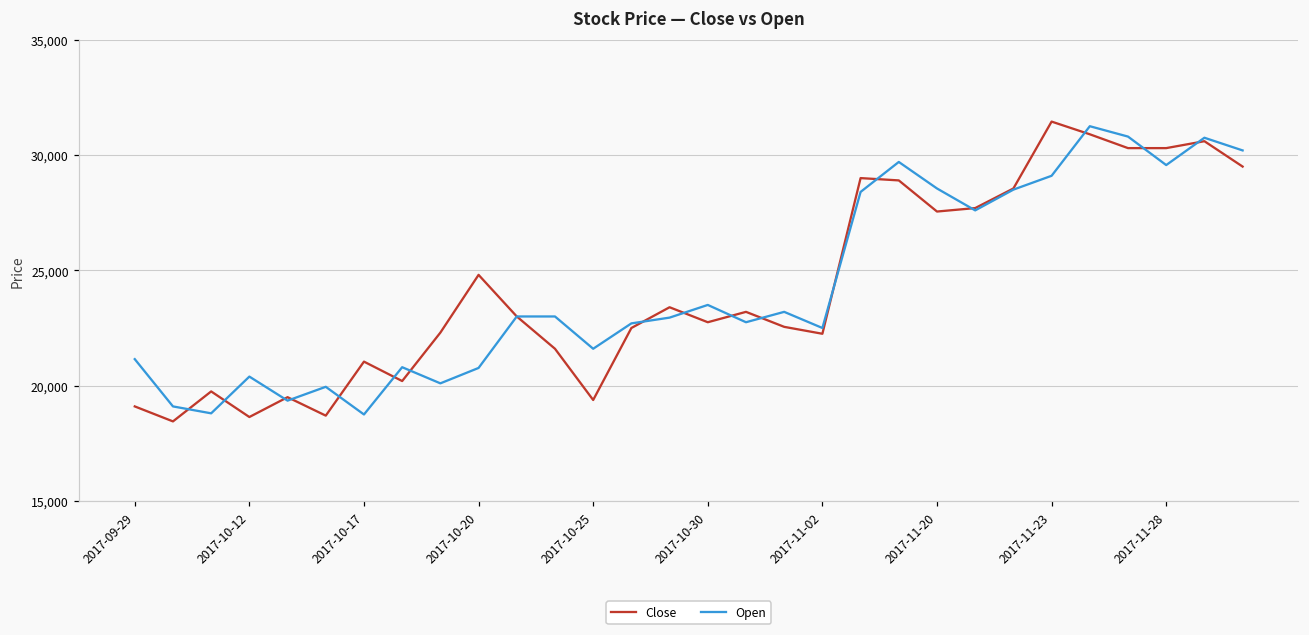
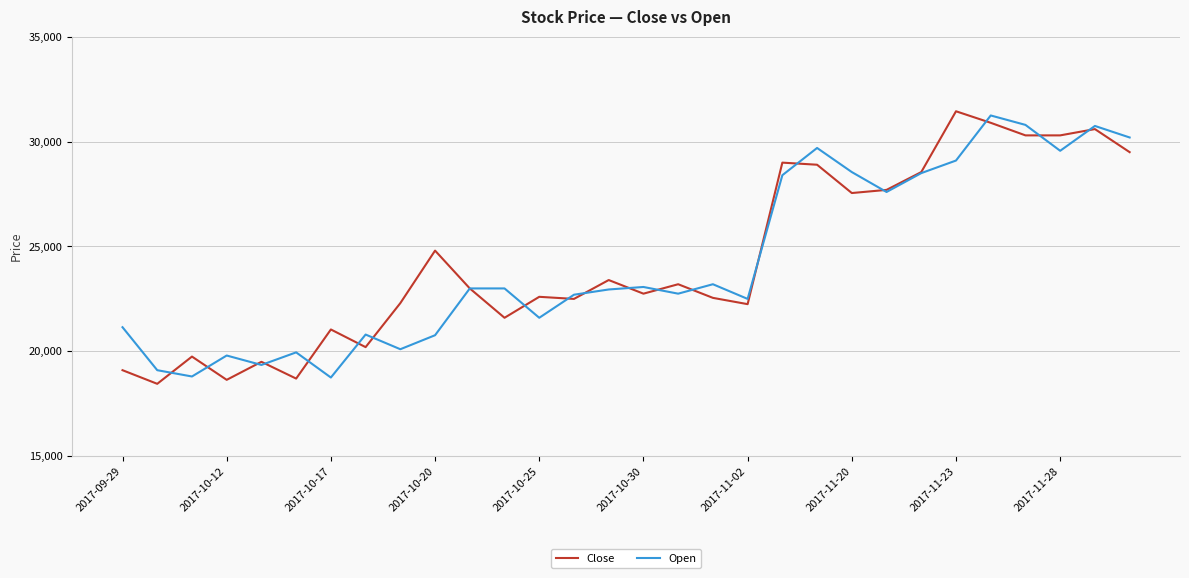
  {
    "Close": {
      "2017-09-29": "19,100",
      "2017-10-12": "18,600",
      "2017-10-17": "21,000",
      "2017-10-20": "24,800",
-     "2017-10-25": "19,400",
+     "2017-10-25": "22,600",
      "2017-10-30": "22,800",
      "2017-11-02": "22,300",
      "2017-11-20": "27,600",
      "2017-11-23": "31,500",
      "2017-11-28": "30,300"
    },
    "Open": {
      "2017-09-29": "21,200",
-     "2017-10-12": "20,400",
+     "2017-10-12": "19,800",
      "2017-10-17": "18,800",
      "2017-10-20": "20,800",
      "2017-10-25": "21,600",
-     "2017-10-30": "23,500",
+     "2017-10-30": "23,100",
      "2017-11-02": "22,500",
      "2017-11-20": "28,600",
      "2017-11-23": "29,100",
      "2017-11-28": "29,600"
    }
  }
